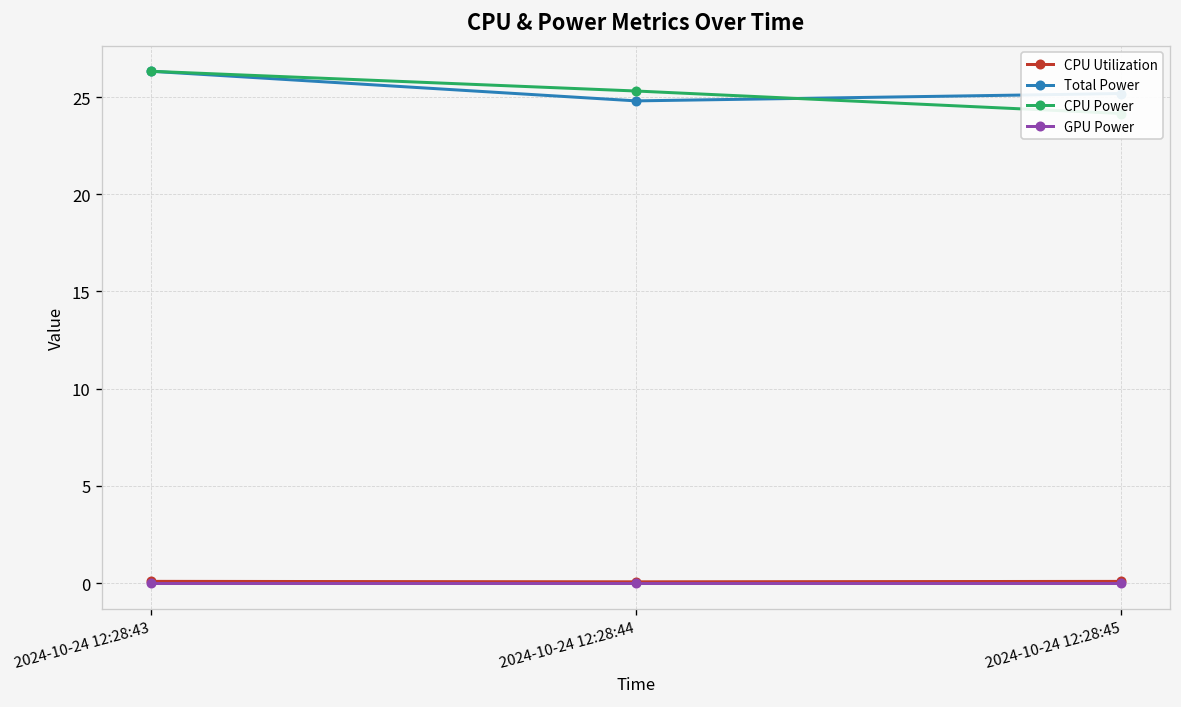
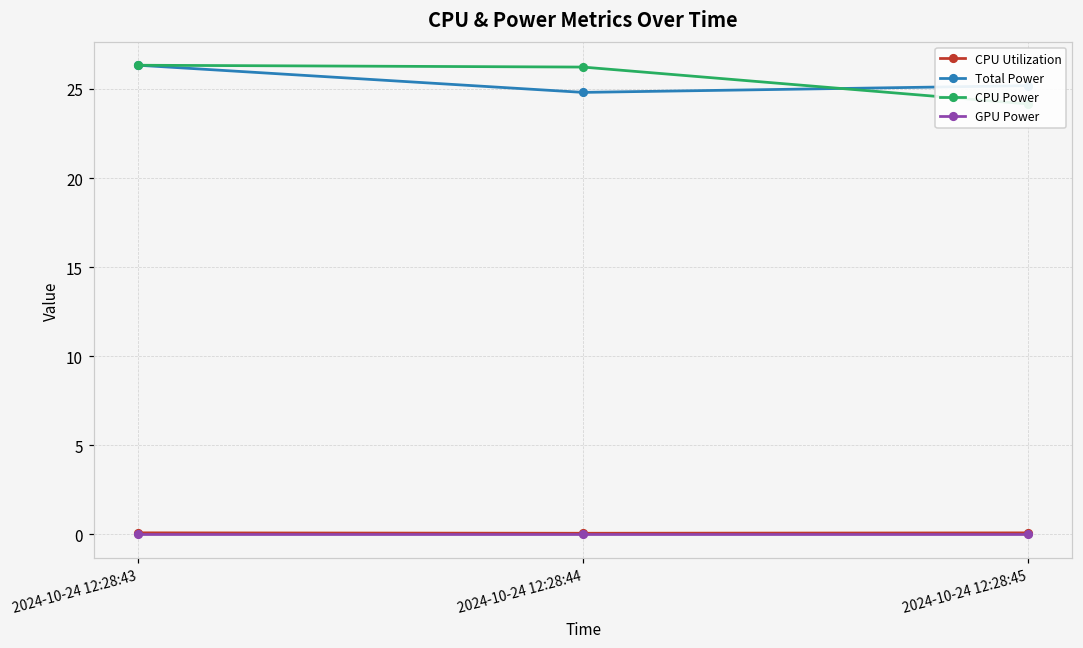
  {
    "Total Power": {
      "2024-10-24 12:28:44": 24.8
    },
    "CPU Power": {
-     "2024-10-24 12:28:44": 25.3
+     "2024-10-24 12:28:44": 26.2
    }
  }
